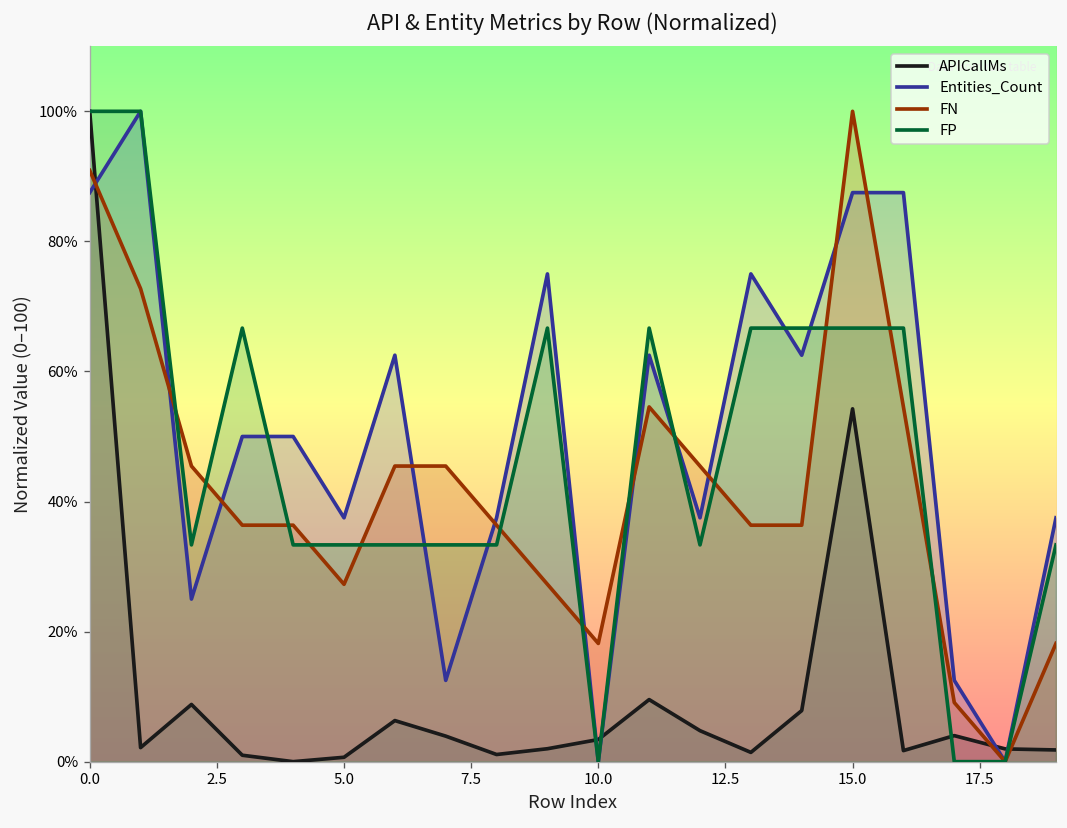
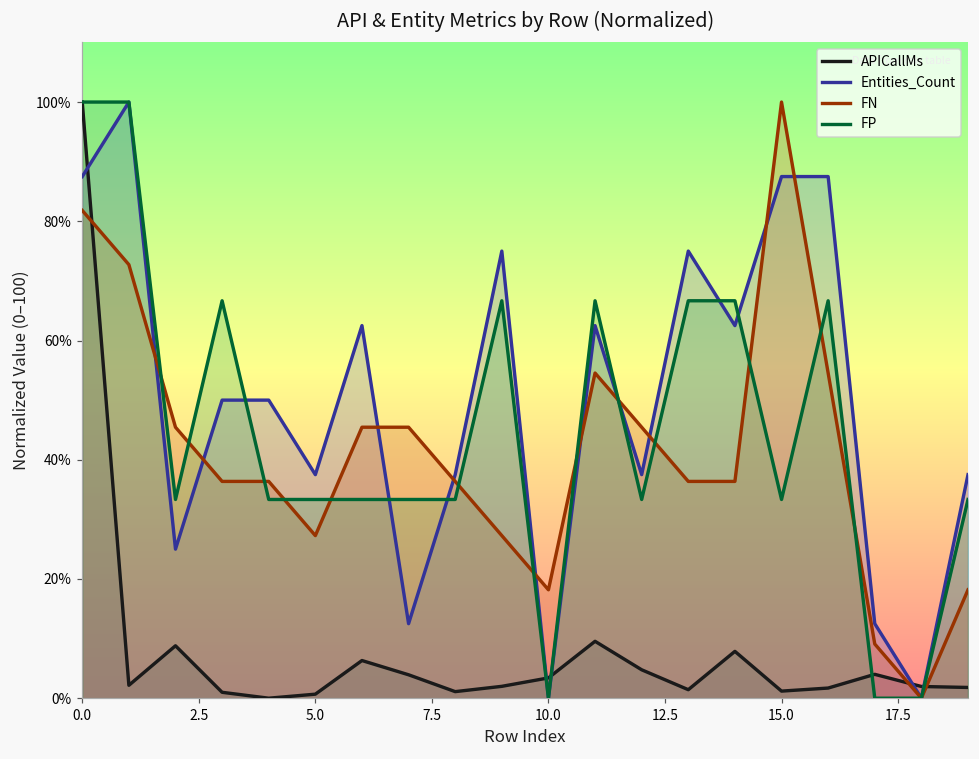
  {
    "APICallMs": {
      "5.0": "1%",
      "10.0": "3%",
-     "15.0": "54%"
+     "15.0": "1%"
    },
    "Entities_Count": {
      "0.0": "88%",
      "5.0": "38%",
      "15.0": "88%"
    },
    "FN": {
-     "0.0": "91%",
+     "0.0": "82%",
      "5.0": "27%",
      "10.0": "18%",
      "15.0": "100%"
    },
    "FP": {
      "5.0": "33%",
-     "15.0": "67%"
+     "15.0": "33%"
    }
  }
